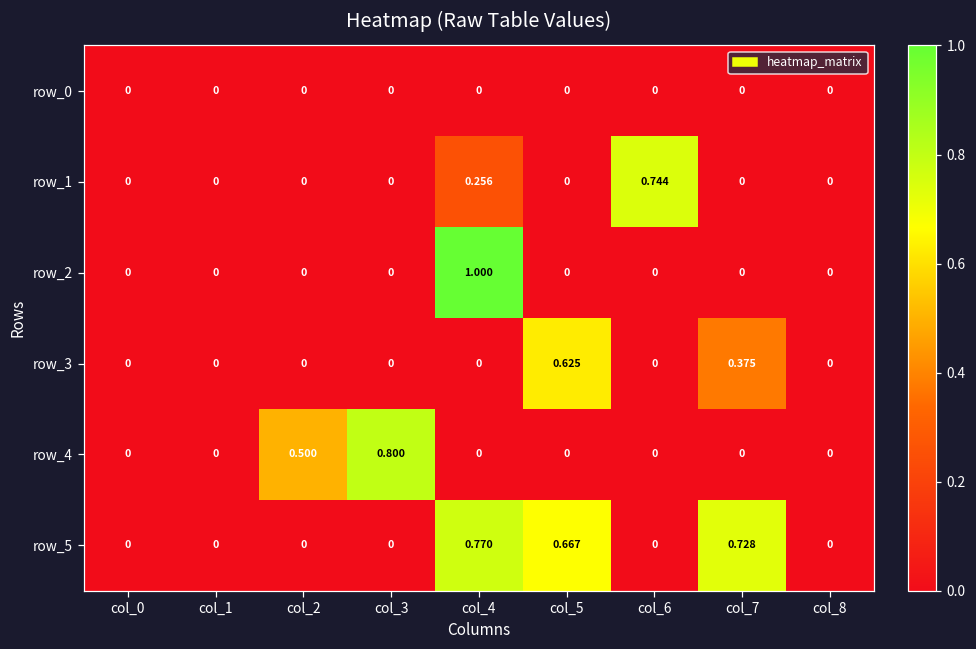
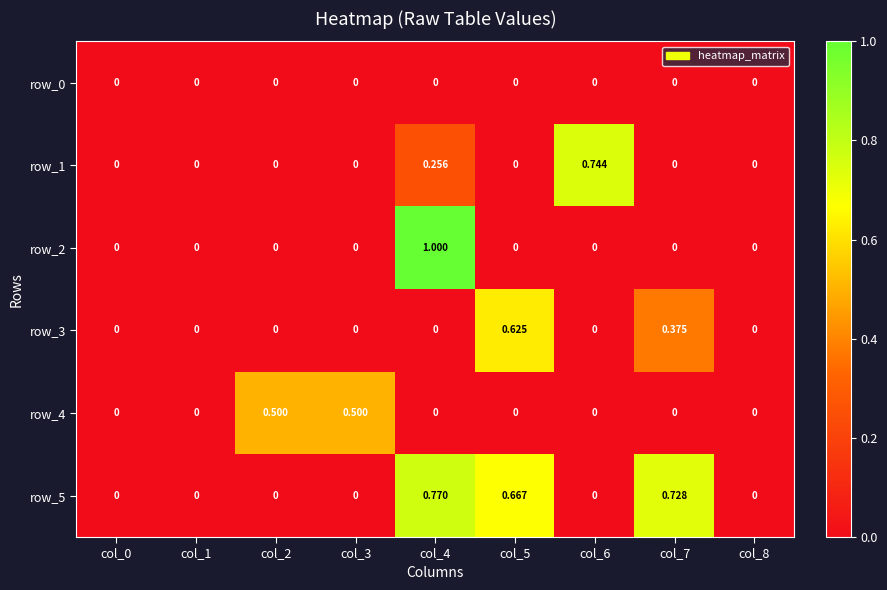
  {
    "row_0": {
      "col_0": 0,
      "col_1": 0,
      "col_2": 0,
      "col_3": 0,
      "col_4": 0,
      "col_5": 0,
      "col_6": 0,
      "col_7": 0,
      "col_8": 0
    },
    "row_1": {
      "col_0": 0,
      "col_1": 0,
      "col_2": 0,
      "col_3": 0,
      "col_4": 0.256,
      "col_5": 0,
      "col_6": 0.744,
      "col_7": 0,
      "col_8": 0
    },
    "row_2": {
      "col_0": 0,
      "col_1": 0,
      "col_2": 0,
      "col_3": 0,
      "col_4": 1.000,
      "col_5": 0,
      "col_6": 0,
      "col_7": 0,
      "col_8": 0
    },
    "row_3": {
      "col_0": 0,
      "col_1": 0,
      "col_2": 0,
      "col_3": 0,
      "col_4": 0,
      "col_5": 0.625,
      "col_6": 0,
      "col_7": 0.375,
      "col_8": 0
    },
    "row_4": {
      "col_0": 0,
      "col_1": 0,
      "col_2": 0.500,
-     "col_3": 0.800,
+     "col_3": 0.500,
      "col_4": 0,
      "col_5": 0,
      "col_6": 0,
      "col_7": 0,
      "col_8": 0
    },
    "row_5": {
      "col_0": 0,
      "col_1": 0,
      "col_2": 0,
      "col_3": 0,
      "col_4": 0.770,
      "col_5": 0.667,
      "col_6": 0,
      "col_7": 0.728,
      "col_8": 0
    }
  }
